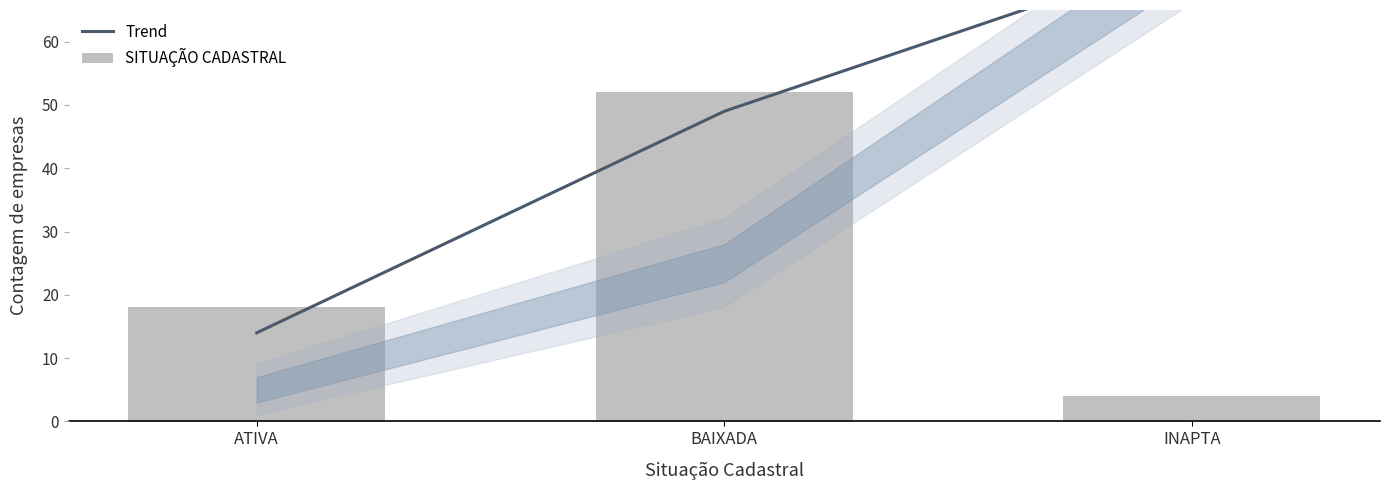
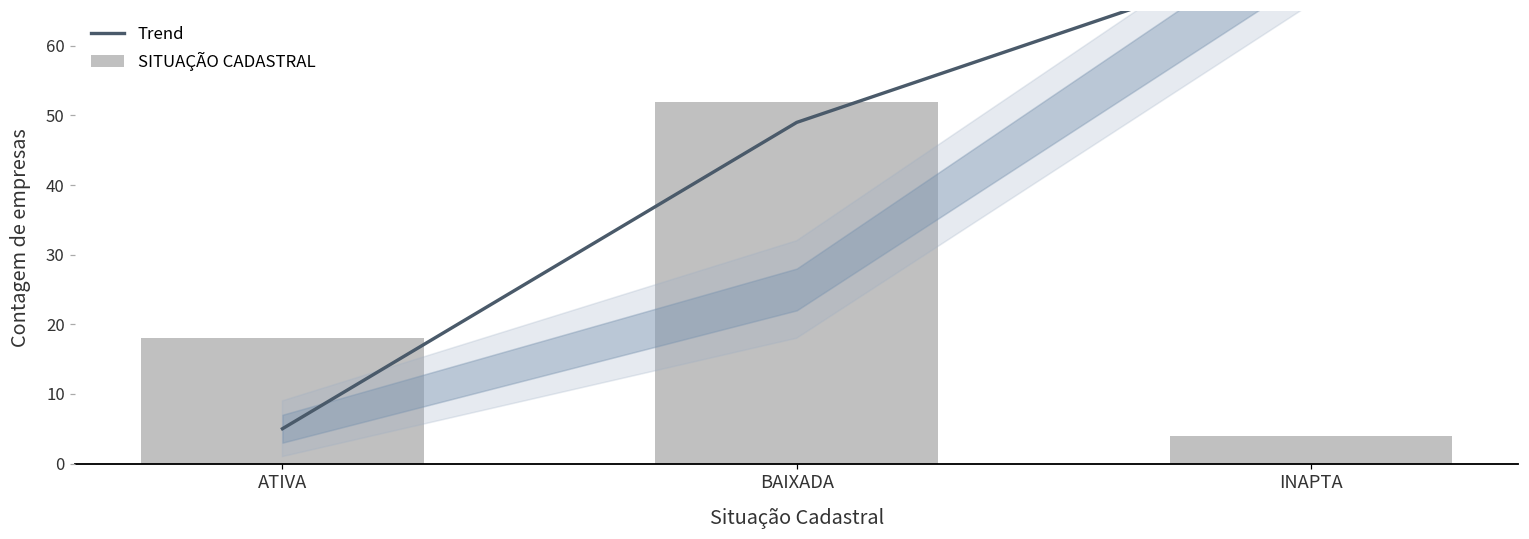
  {
    "Trend": {
-     "ATIVA": 14,
+     "ATIVA": 5,
      "BAIXADA": 49
    }
  }
